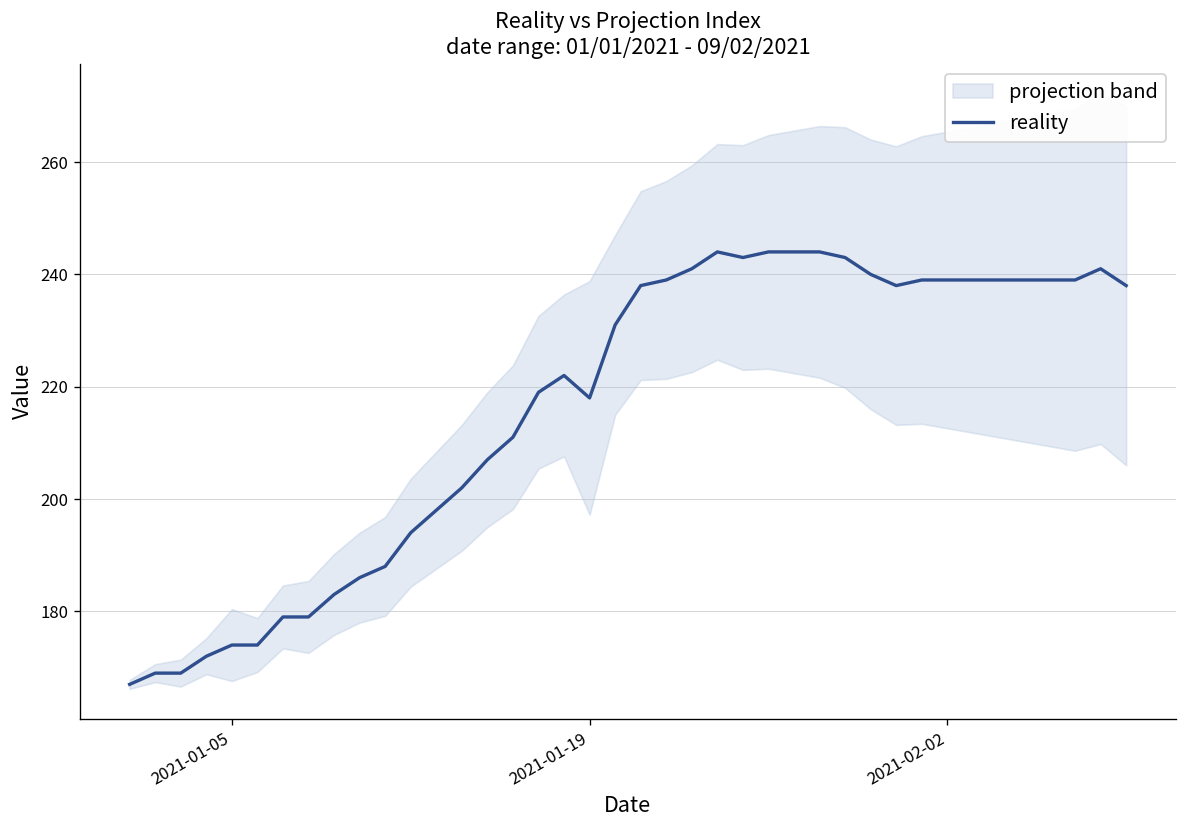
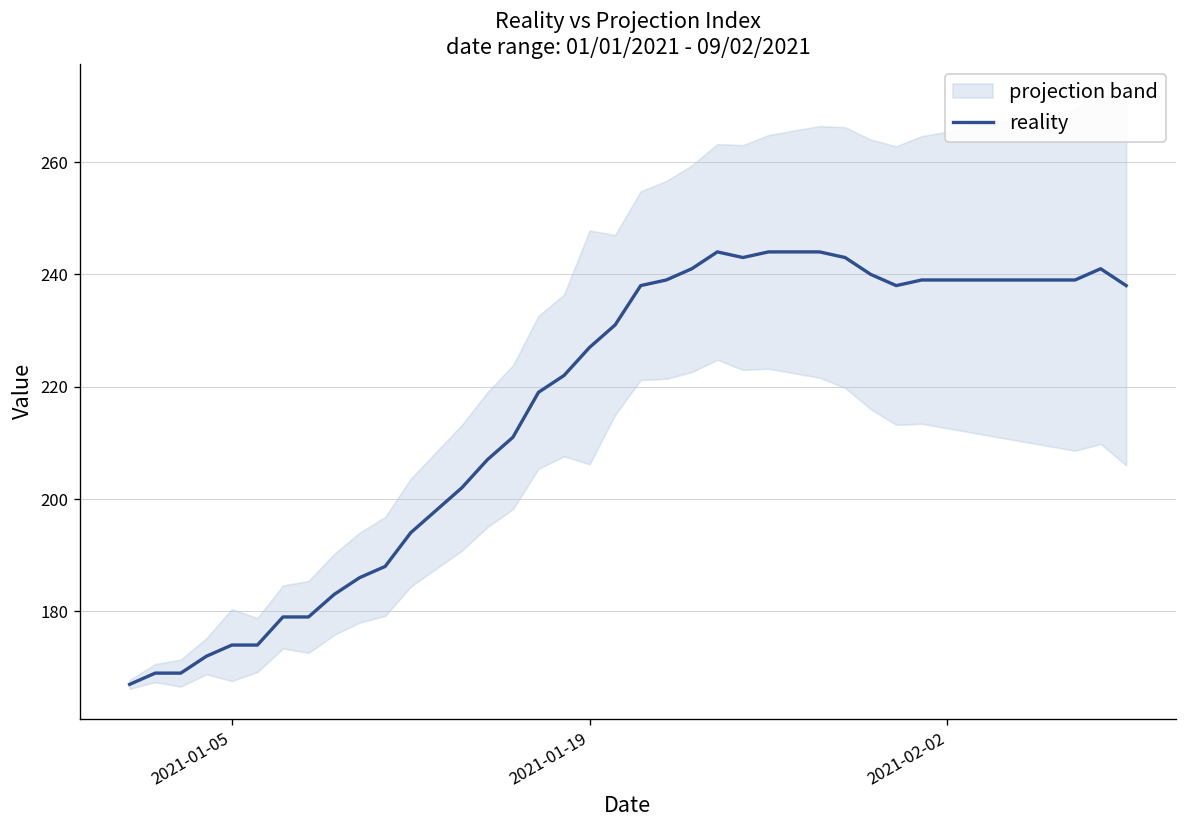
  {
    "reality": {
      "2021-01-05": 174,
-     "2021-01-19": 218,
+     "2021-01-19": 227,
      "2021-02-02": 239
    }
  }
